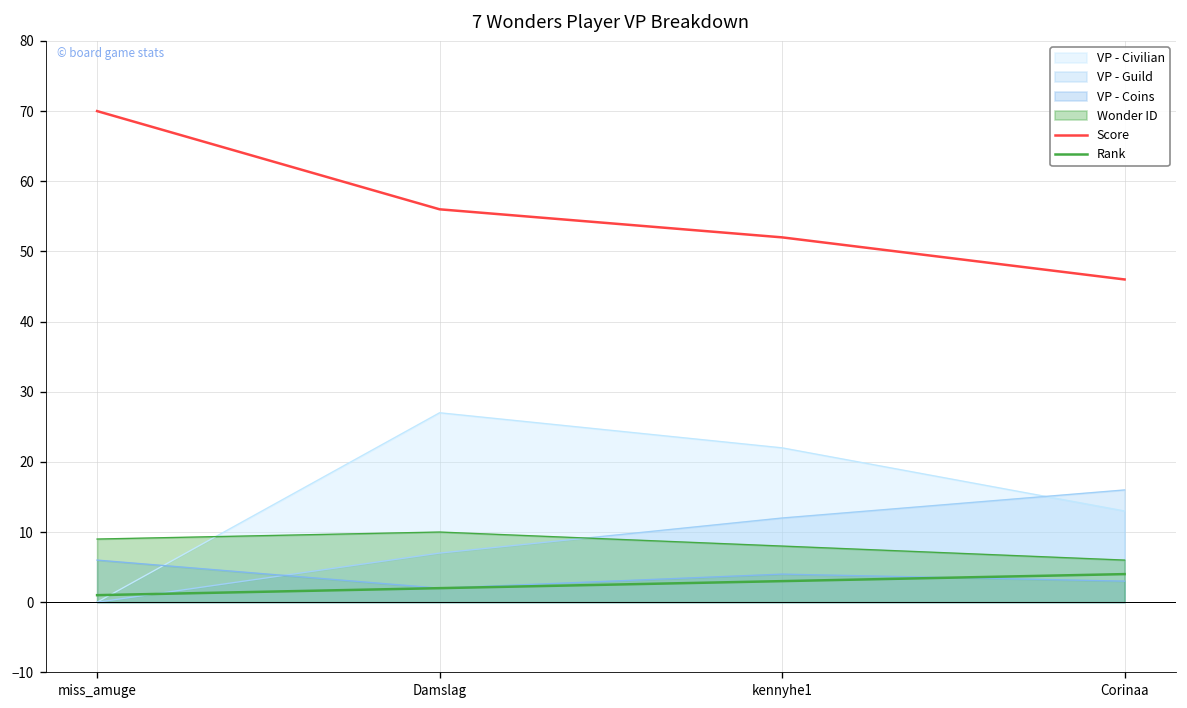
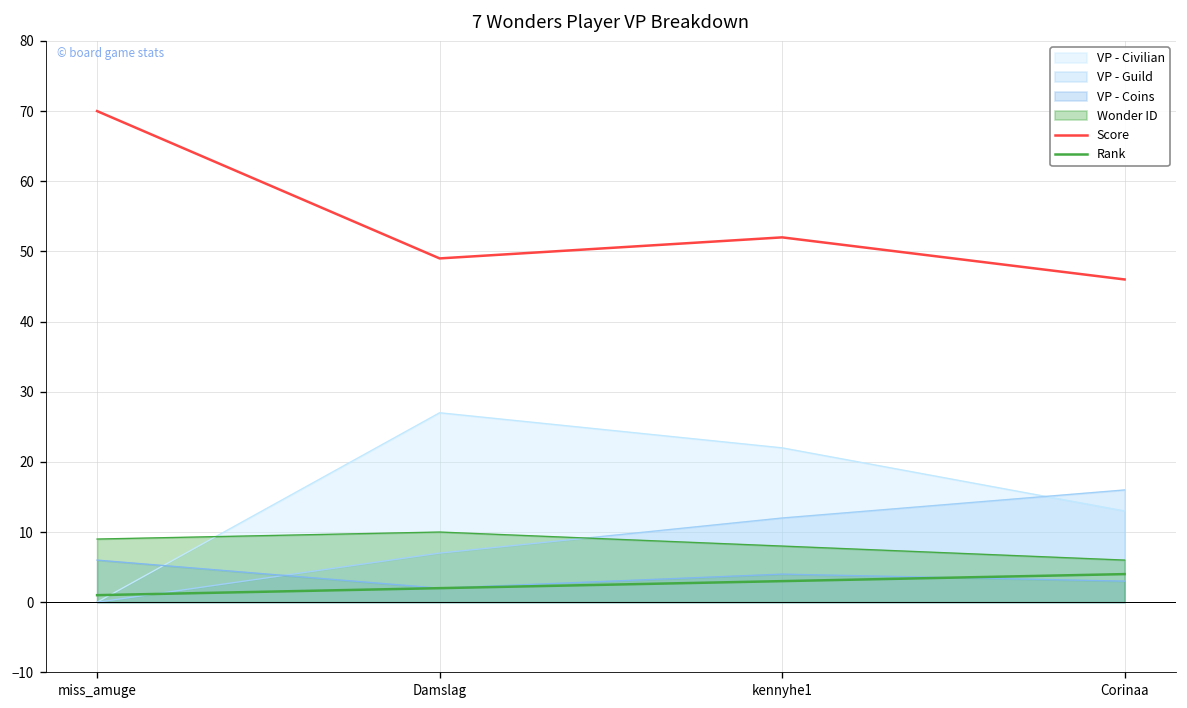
  {
    "Score": {
      "miss_amuge": 70,
-     "Damslag": 56,
+     "Damslag": 49,
      "kennyhe1": 52,
      "Corinaa": 46
    }
  }
